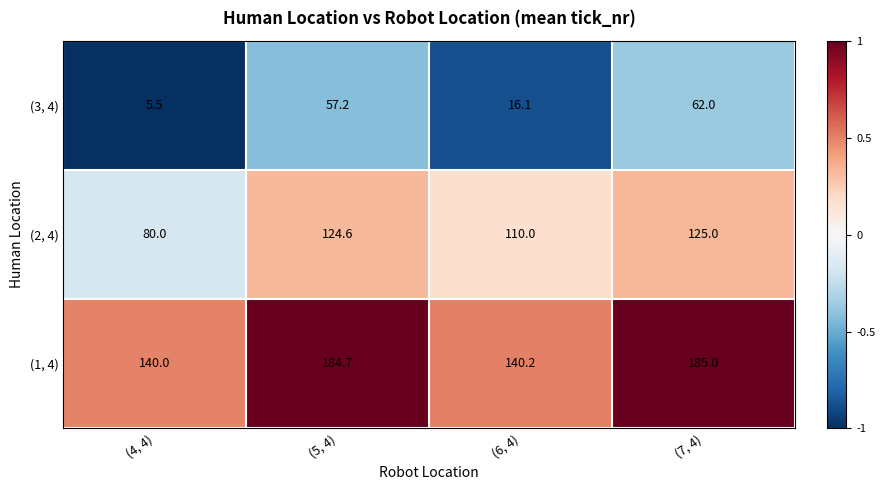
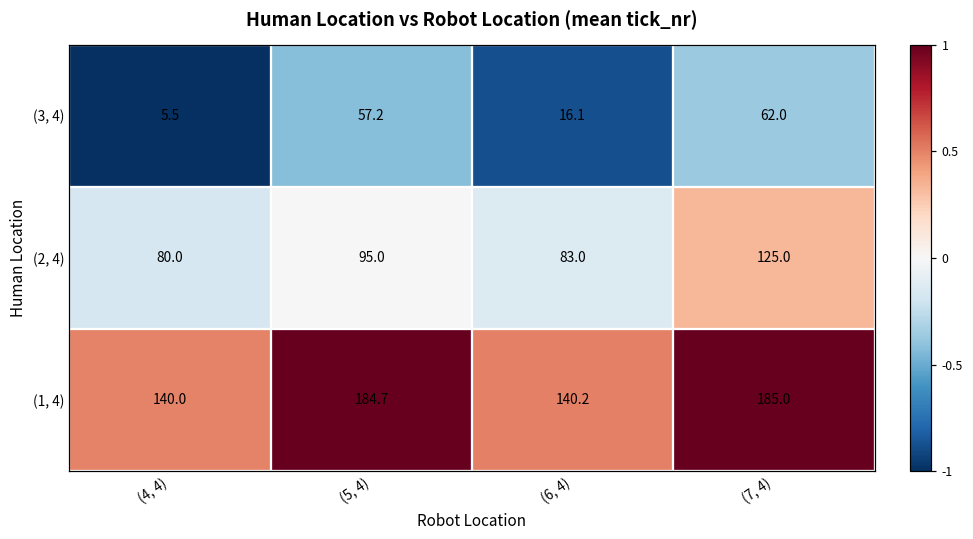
  {
    "(3, 4)": {
      "(4, 4)": 5.5,
      "(5, 4)": 57.2,
      "(6, 4)": 16.1,
      "(7, 4)": 62.0
    },
    "(2, 4)": {
      "(4, 4)": 80.0,
-     "(5, 4)": 124.6,
-     "(6, 4)": 110.0,
+     "(5, 4)": 95.0,
+     "(6, 4)": 83.0,
      "(7, 4)": 125.0
    },
    "(1, 4)": {
      "(4, 4)": 140.0,
      "(5, 4)": 184.7,
      "(6, 4)": 140.2,
      "(7, 4)": 185.0
    }
  }
